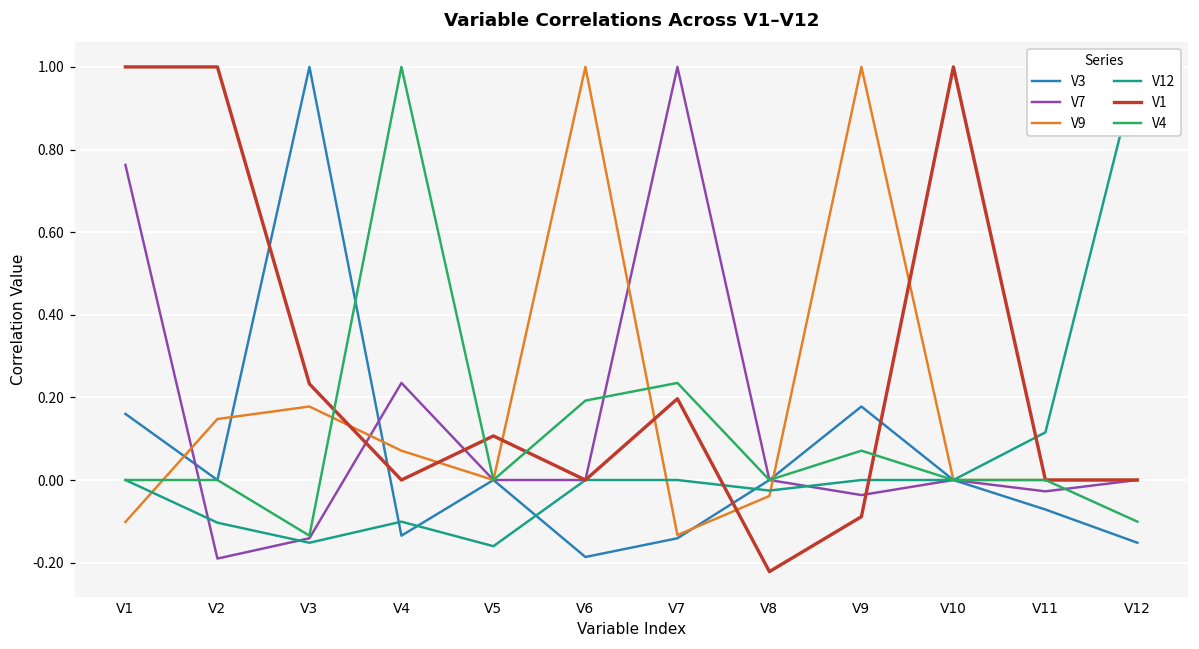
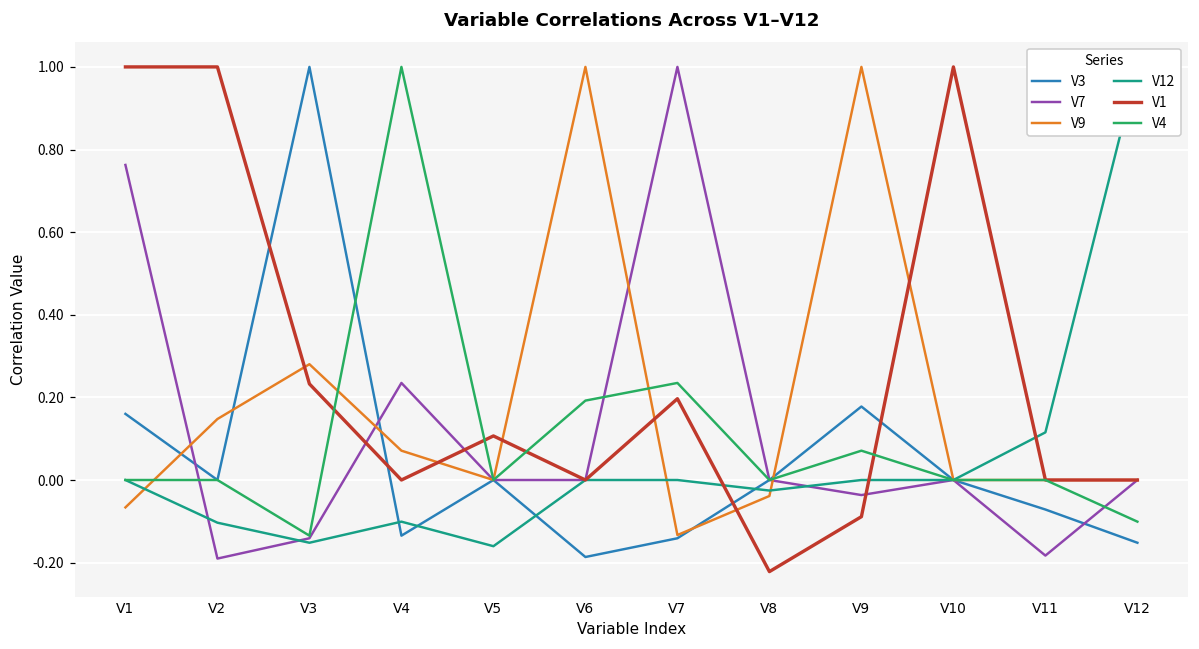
  {
    "V3": {
      "V1": 0.16,
      "V3": 1.00,
      "V4": -0.13,
      "V6": -0.19,
      "V7": -0.14,
      "V9": 0.18,
      "V11": -0.07,
      "V12": -0.15
    },
    "V7": {
      "V1": 0.76,
      "V2": -0.19,
      "V4": 0.23,
      "V7": 1.00,
      "V9": -0.04,
-     "V11": -0.03
+     "V11": -0.18
    },
    "V9": {
-     "V1": -0.10,
+     "V1": -0.07,
      "V2": 0.15,
-     "V3": 0.18,
+     "V3": 0.28,
      "V4": 0.07,
      "V6": 1.00,
      "V7": -0.13,
      "V8": -0.04,
      "V9": 1.00
    },
    "V1": {
      "V1": 1.00,
      "V2": 1.00,
      "V3": 0.23,
      "V4": 0.00,
      "V5": 0.11,
      "V7": 0.20,
      "V8": -0.22,
      "V9": -0.09,
      "V10": 1.00
    }
  }
